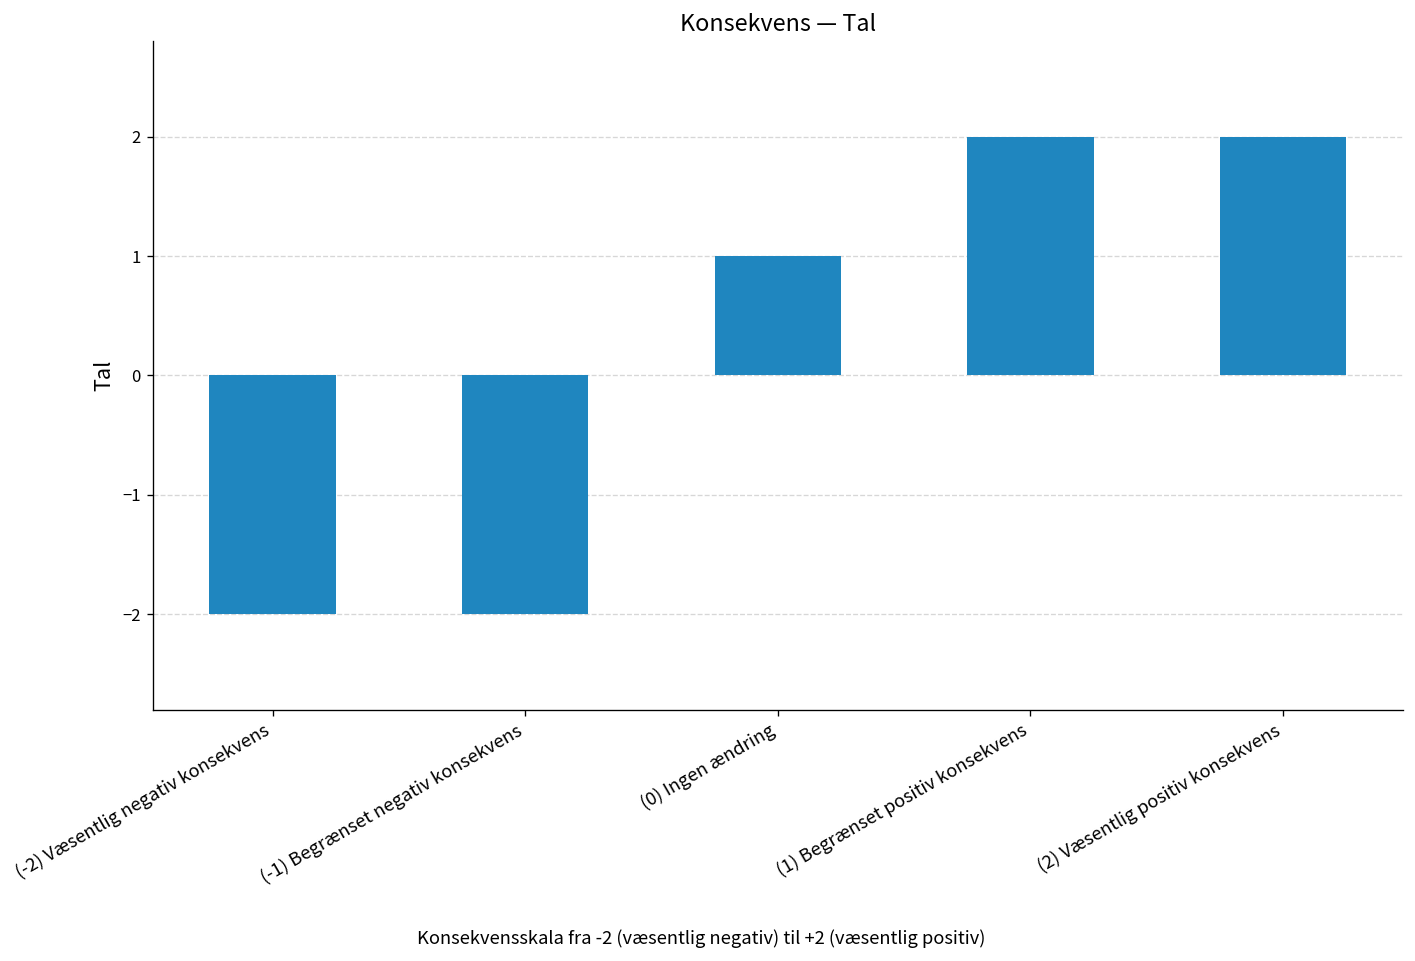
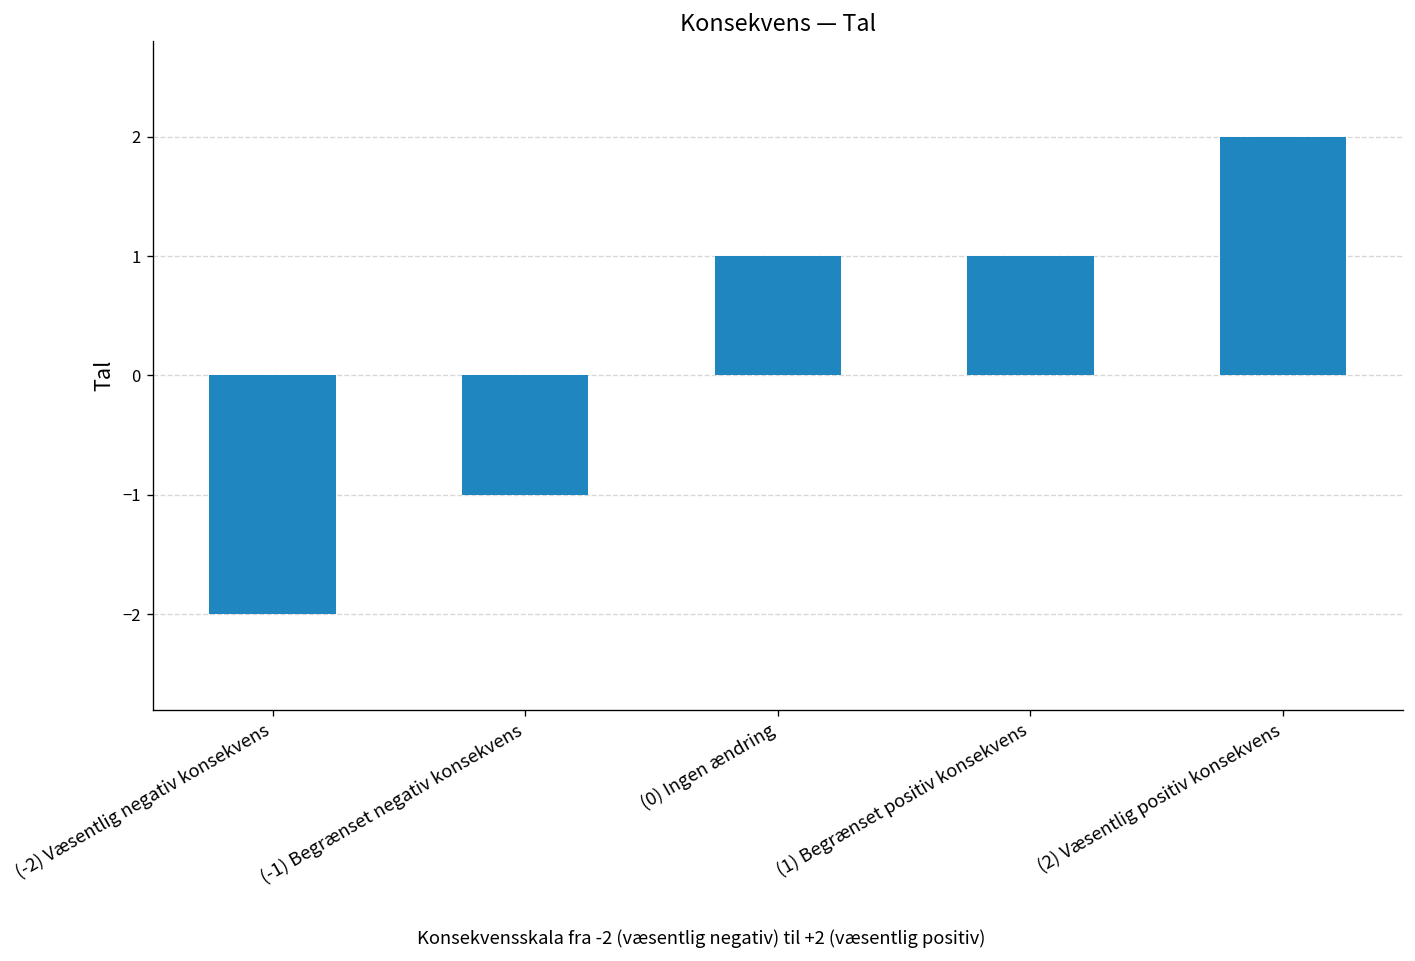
  {
    "(-2) Væsentlig negativ konsekvens": -2,
-   "(-1) Begrænset negativ konsekvens": -2,
+   "(-1) Begrænset negativ konsekvens": -1,
    "(0) Ingen ændring": 1,
-   "(1) Begrænset positiv konsekvens": 2,
+   "(1) Begrænset positiv konsekvens": 1,
    "(2) Væsentlig positiv konsekvens": 2
  }
